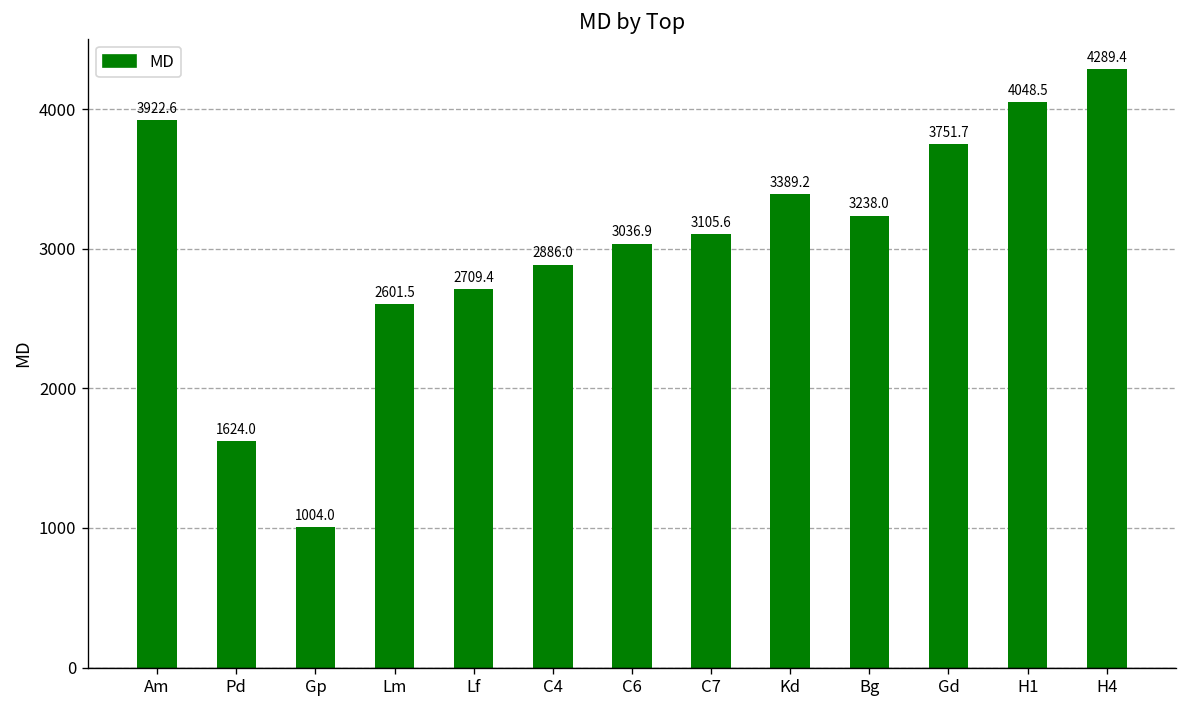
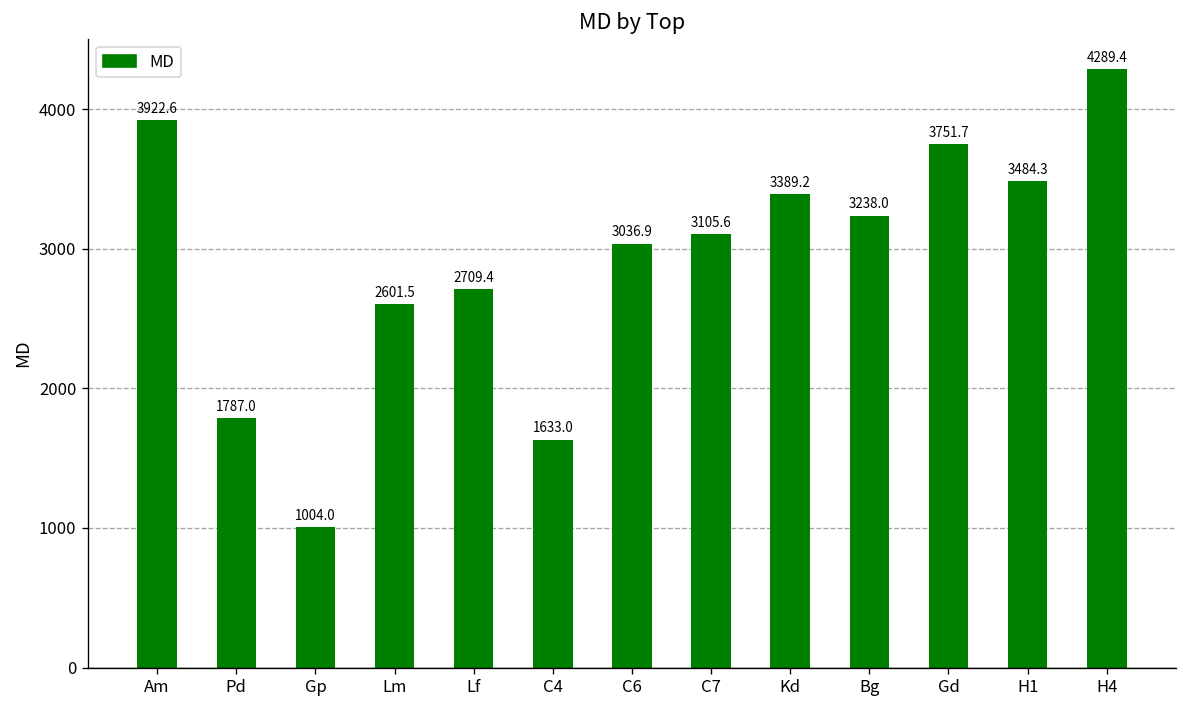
  {
    "Am": 3922.6,
-   "Pd": 1624.0,
+   "Pd": 1787.0,
    "Gp": 1004.0,
    "Lm": 2601.5,
    "Lf": 2709.4,
-   "C4": 2886.0,
+   "C4": 1633.0,
    "C6": 3036.9,
    "C7": 3105.6,
    "Kd": 3389.2,
    "Bg": 3238.0,
    "Gd": 3751.7,
-   "H1": 4048.5,
+   "H1": 3484.3,
    "H4": 4289.4
  }
